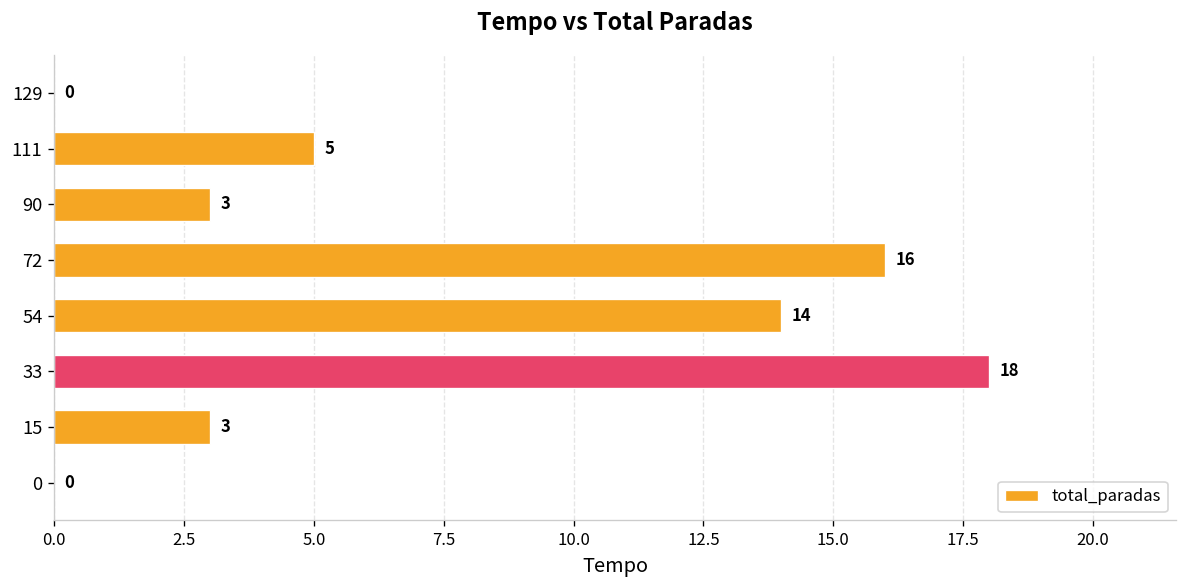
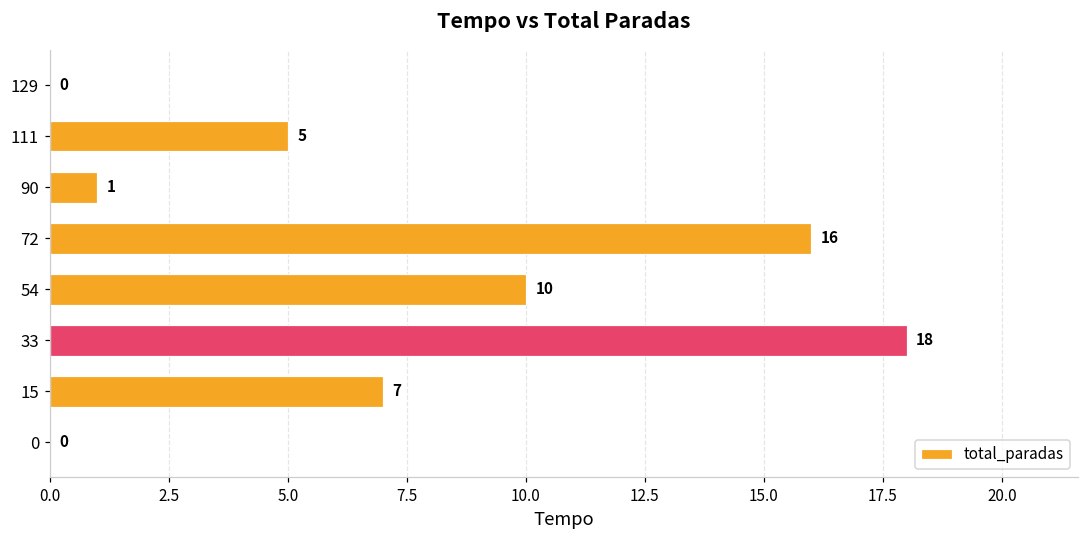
  {
    "129": 0,
    "111": 5,
-   "90": 3,
+   "90": 1,
    "72": 16,
-   "54": 14,
+   "54": 10,
    "33": 18,
-   "15": 3,
+   "15": 7,
    "0": 0
  }
